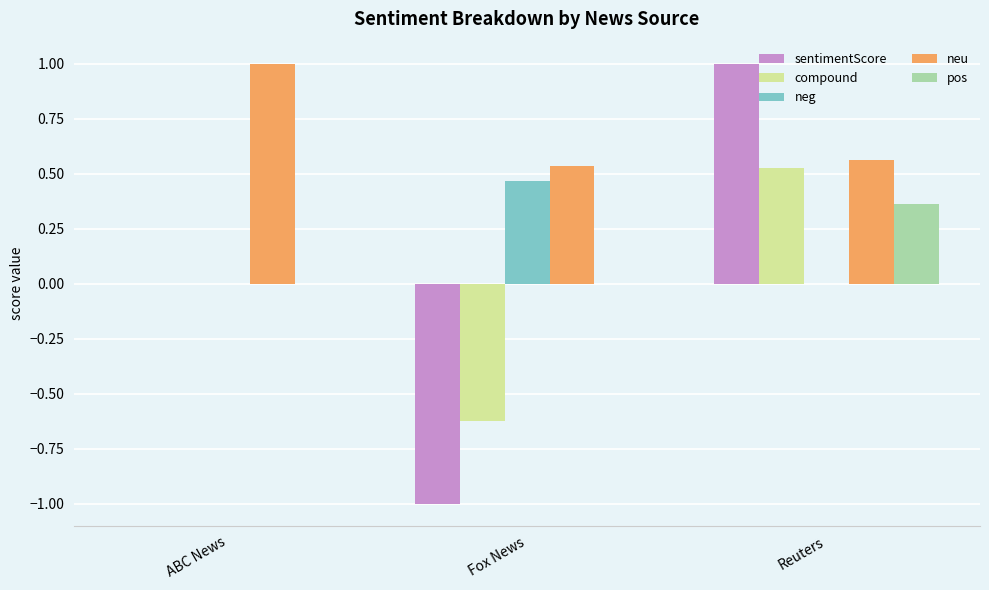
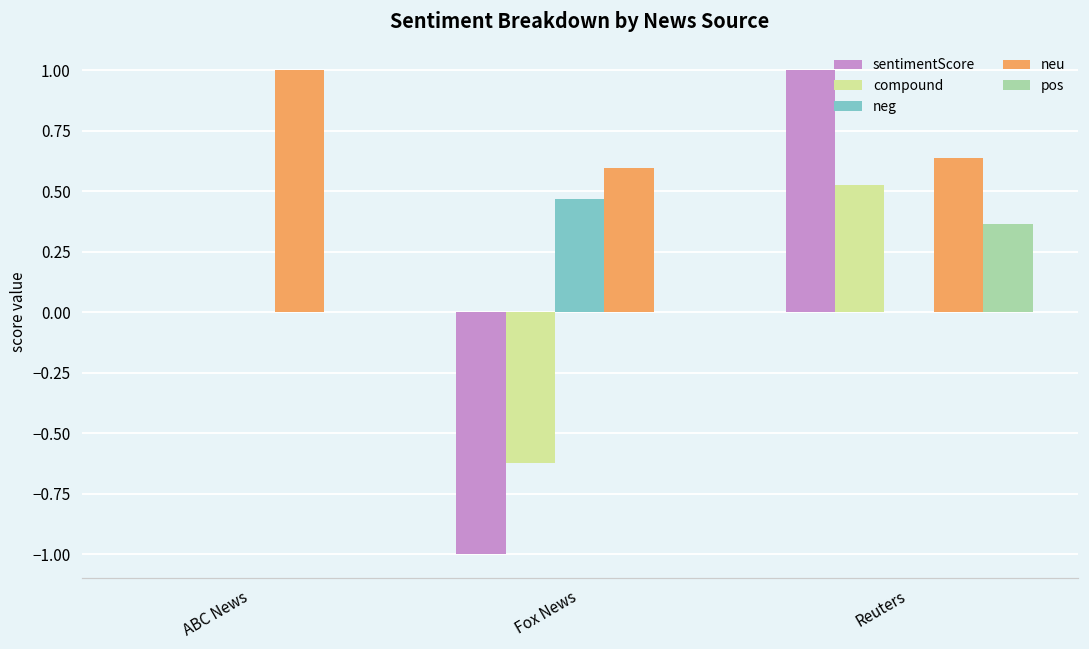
  {
    "sentimentScore": {
      "ABC News": 0.00,
      "Fox News": -1.00,
      "Reuters": 1.00
    },
    "neu": {
      "ABC News": 1.00,
-     "Fox News": 0.53,
-     "Reuters": 0.56
+     "Fox News": 0.60,
+     "Reuters": 0.64
    }
  }
